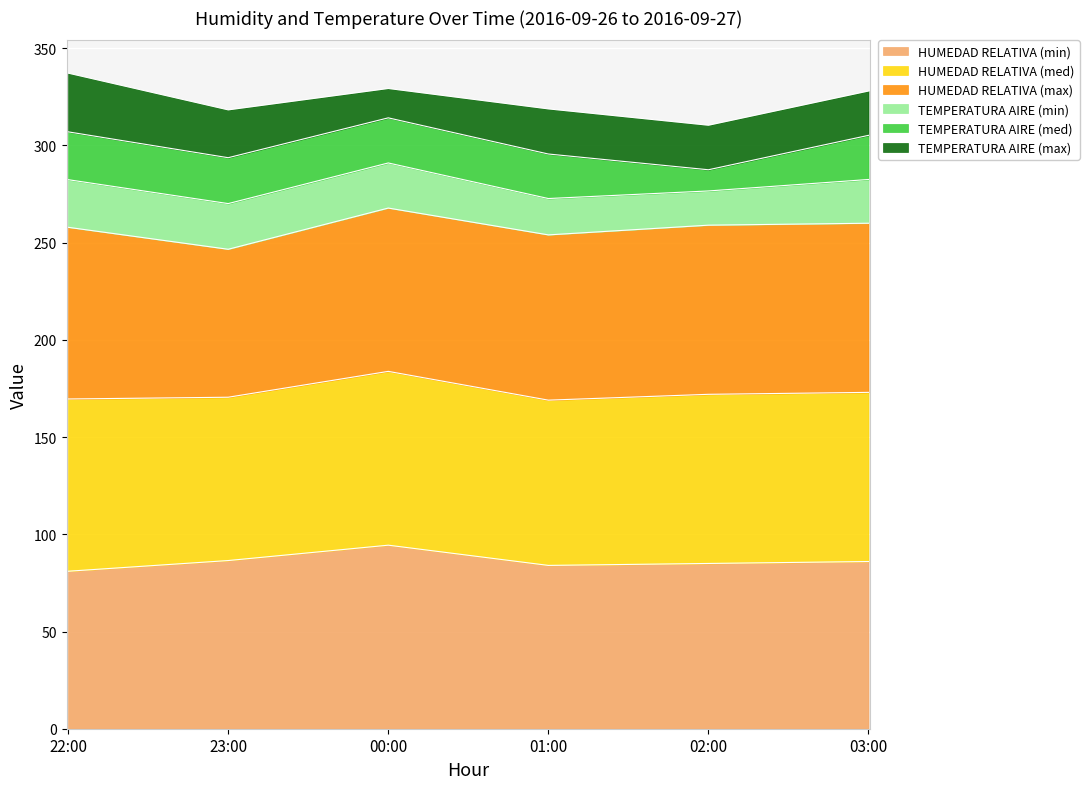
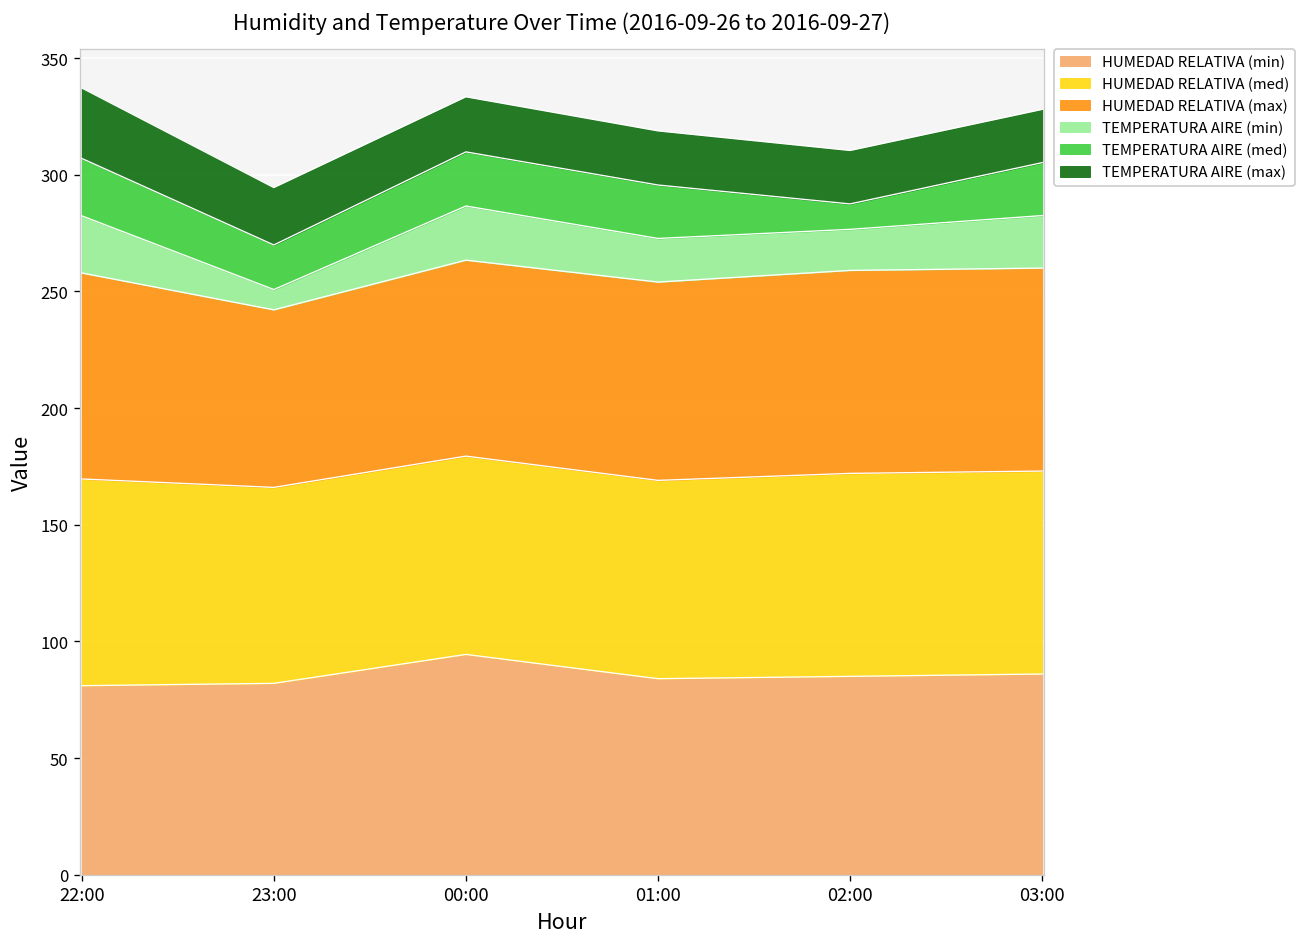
  {
    "HUMEDAD RELATIVA (min)": {
      "22:00": 81,
-     "23:00": 87,
+     "23:00": 82,
      "00:00": 94,
      "01:00": 84,
      "02:00": 85,
      "03:00": 86
    },
    "HUMEDAD RELATIVA (med)": {
      "22:00": 89,
      "23:00": 84,
-     "00:00": 89,
+     "00:00": 85,
      "01:00": 85,
      "02:00": 87,
      "03:00": 87
    },
    "HUMEDAD RELATIVA (max)": {
      "22:00": 88,
      "23:00": 76,
      "00:00": 84,
      "01:00": 85,
      "02:00": 87,
      "03:00": 87
    },
    "TEMPERATURA AIRE (min)": {
      "22:00": 25,
-     "23:00": 24,
+     "23:00": 9,
      "00:00": 23,
      "01:00": 19,
      "02:00": 18,
      "03:00": 23
    },
    "TEMPERATURA AIRE (med)": {
      "22:00": 25,
-     "23:00": 24,
+     "23:00": 19,
      "00:00": 23,
      "01:00": 23,
      "02:00": 11,
      "03:00": 23
    },
    "TEMPERATURA AIRE (max)": {
      "22:00": 30,
      "23:00": 25,
-     "00:00": 15,
+     "00:00": 24,
      "01:00": 23,
      "02:00": 23,
      "03:00": 23
    }
  }
